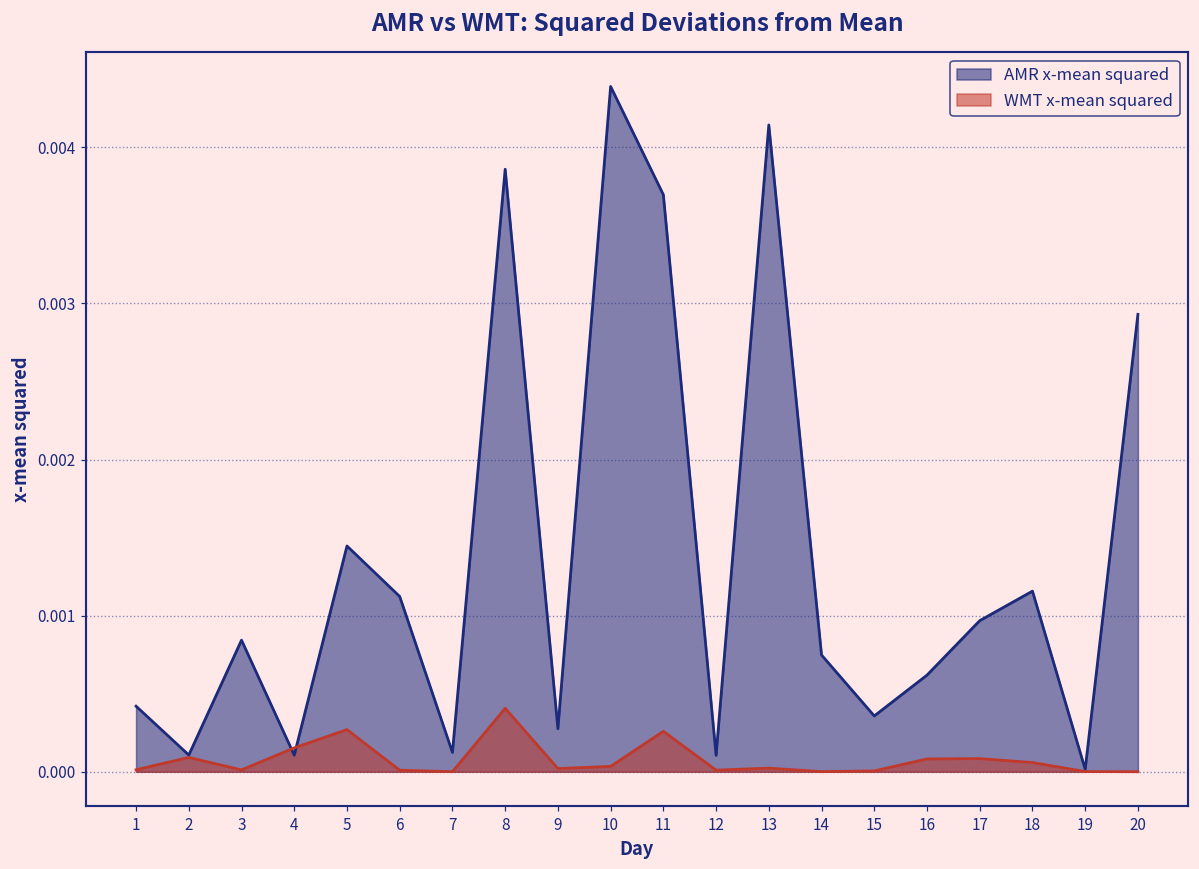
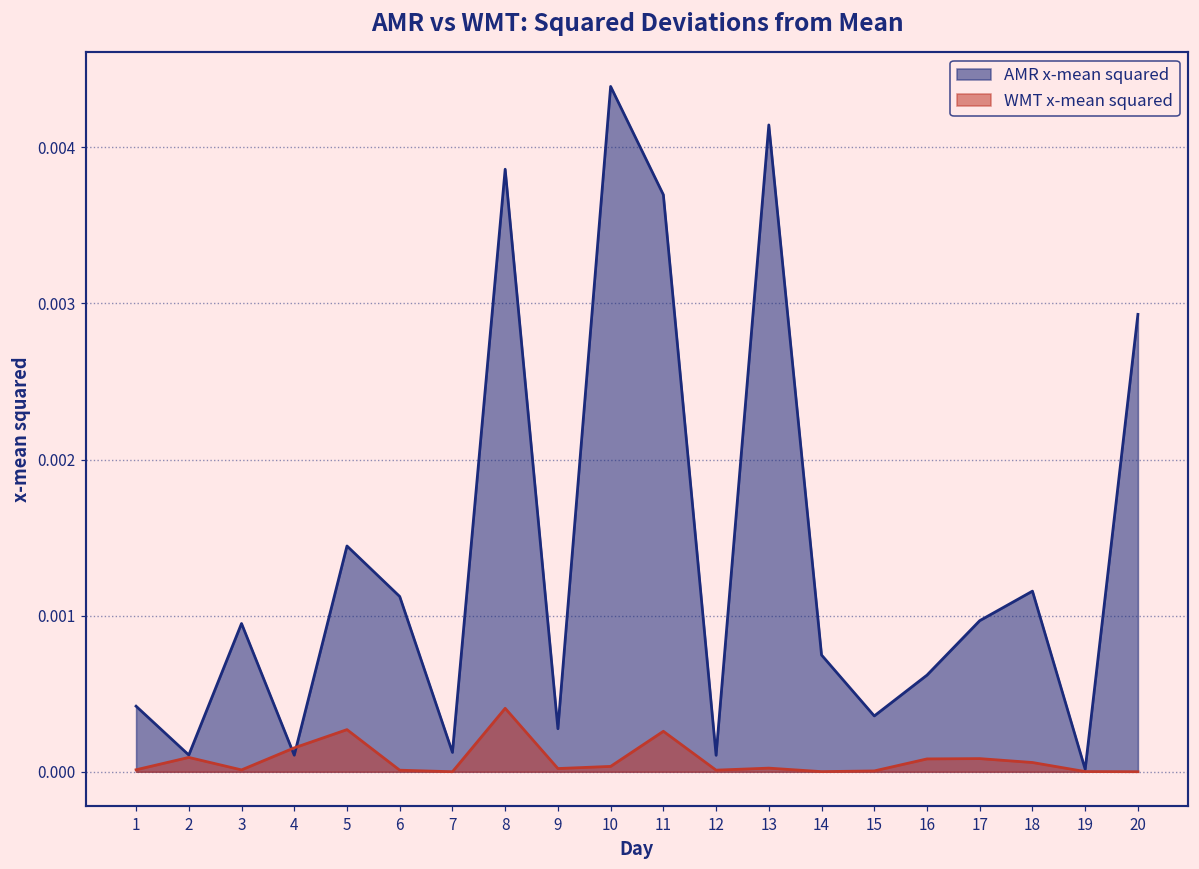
  {
    "AMR x-mean squared": {
      "1": 0.00042,
-     "3": 0.00084,
+     "3": 0.00095,
      "4": 0.00011,
      "5": 0.00145,
      "6": 0.00112,
      "7": 0.00012,
      "8": 0.00386,
      "9": 0.00028,
      "10": 0.00439,
      "11": 0.00370,
      "12": 0.00011,
      "13": 0.00414,
      "14": 0.00075,
      "15": 0.00036,
      "16": 0.00062,
      "17": 0.00097,
      "18": 0.00116,
      "20": 0.00293
    },
    "WMT x-mean squared": {
      "1": 0.00001,
      "3": 0.00001,
      "4": 0.00015,
      "5": 0.00027,
      "6": 0.00001,
      "7": 0.00000,
      "8": 0.00041,
      "9": 0.00002,
      "10": 0.00003,
      "11": 0.00026,
      "12": 0.00001,
      "13": 0.00002,
      "14": 0.00000,
      "15": 0.00001,
      "16": 0.00008,
      "17": 0.00008,
      "18": 0.00006,
      "20": 0.00000
    }
  }
